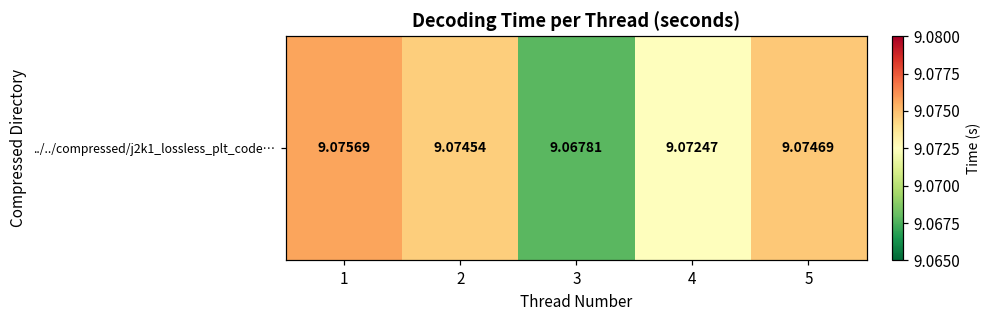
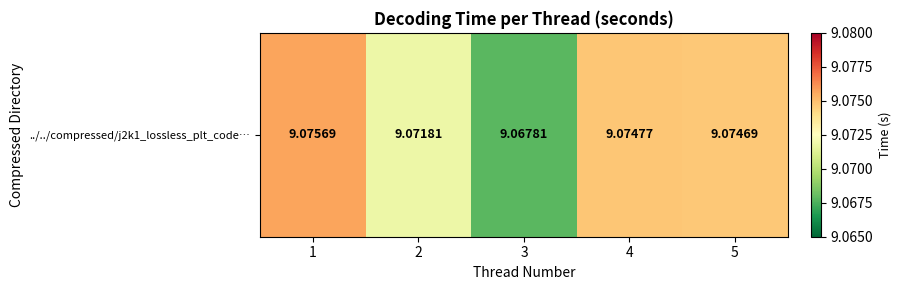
  {
    "../../compressed/j2k1_lossless_plt_code…": {
      "1": 9.07569,
-     "2": 9.07454,
+     "2": 9.07181,
      "3": 9.06781,
-     "4": 9.07247,
+     "4": 9.07477,
      "5": 9.07469
    }
  }
